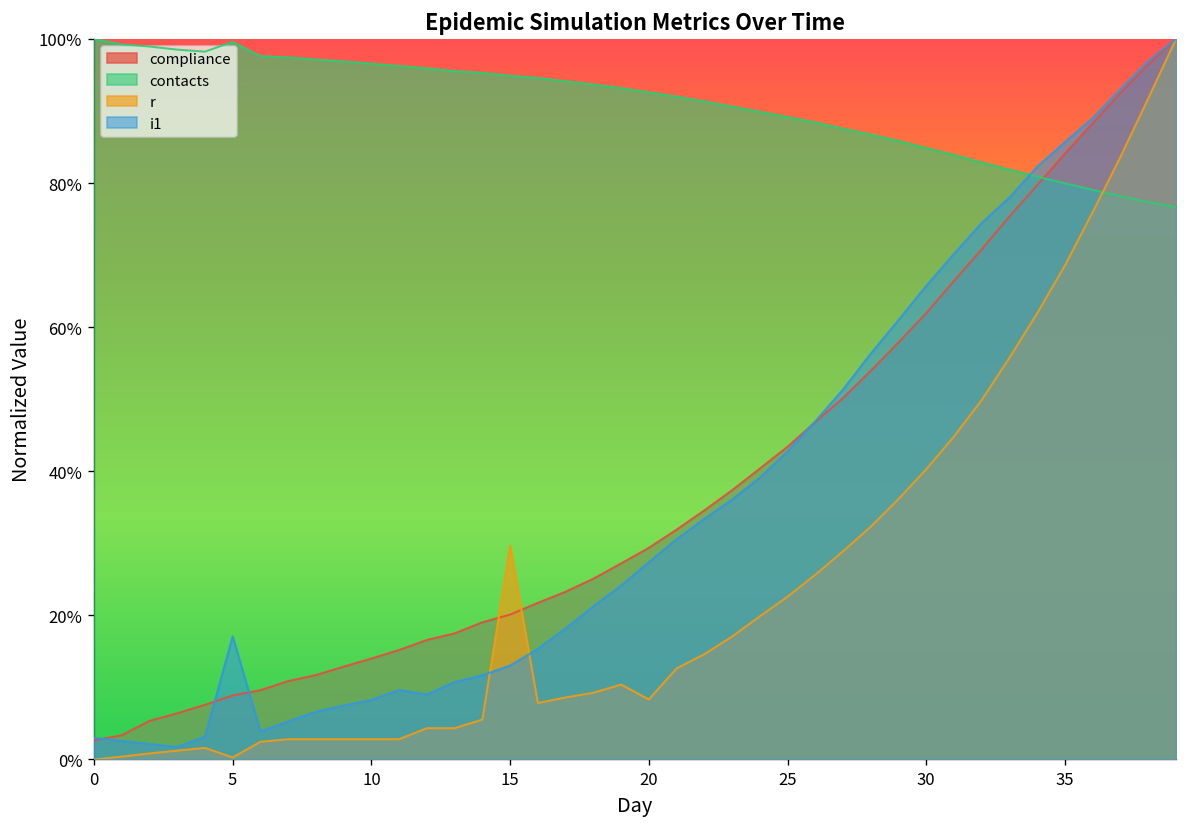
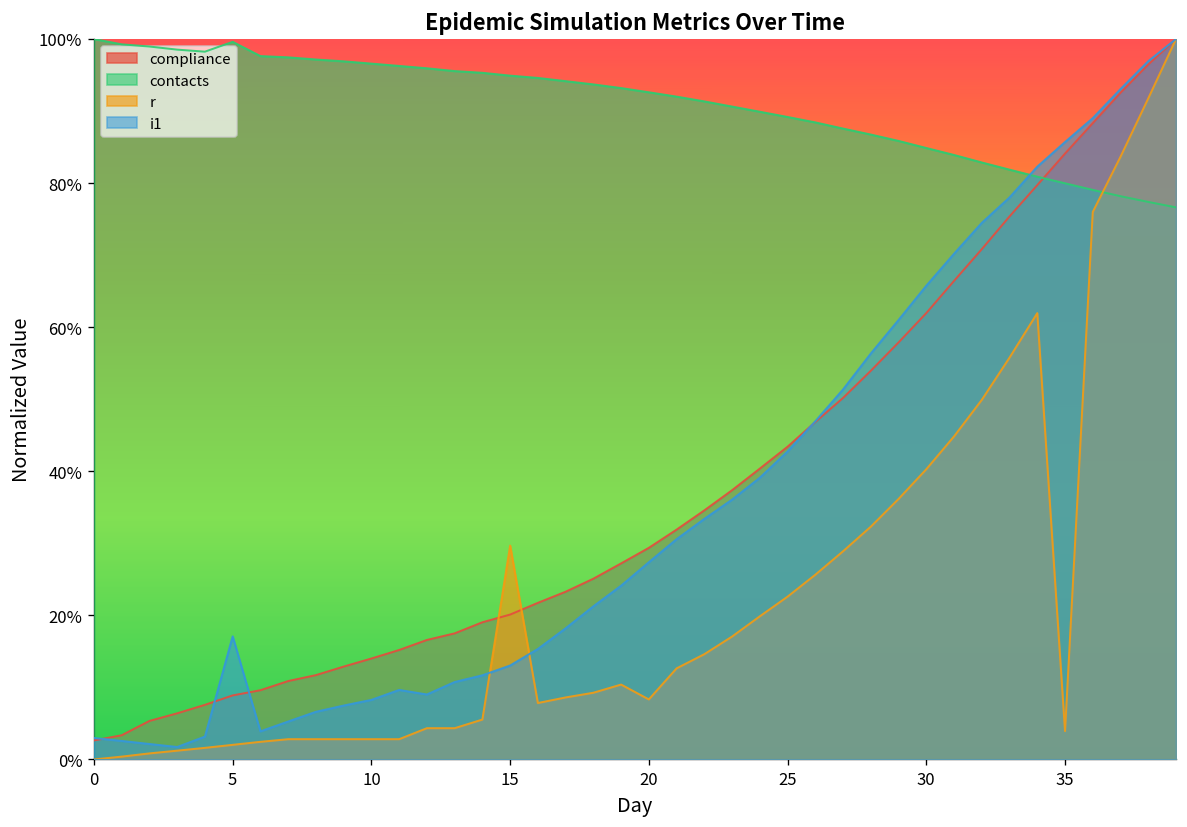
  {
    "compliance": {
      "5": "9%",
      "10": "14%",
      "15": "20%",
      "20": "29%",
      "25": "43%",
      "30": "62%",
      "35": "84%"
    },
    "contacts": {
      "0": "100%",
      "5": "100%",
      "10": "97%",
      "15": "95%",
      "20": "93%",
      "25": "89%",
      "30": "85%",
      "35": "80%"
    },
    "r": {
      "0": "0%",
-     "5": "0%",
+     "5": "2%",
      "10": "3%",
      "15": "30%",
      "20": "8%",
      "25": "23%",
      "30": "40%",
-     "35": "69%"
+     "35": "4%"
    },
    "i1": {
      "5": "17%",
      "10": "8%",
      "15": "13%",
      "20": "27%",
      "25": "43%",
      "30": "66%",
      "35": "86%"
    }
  }
